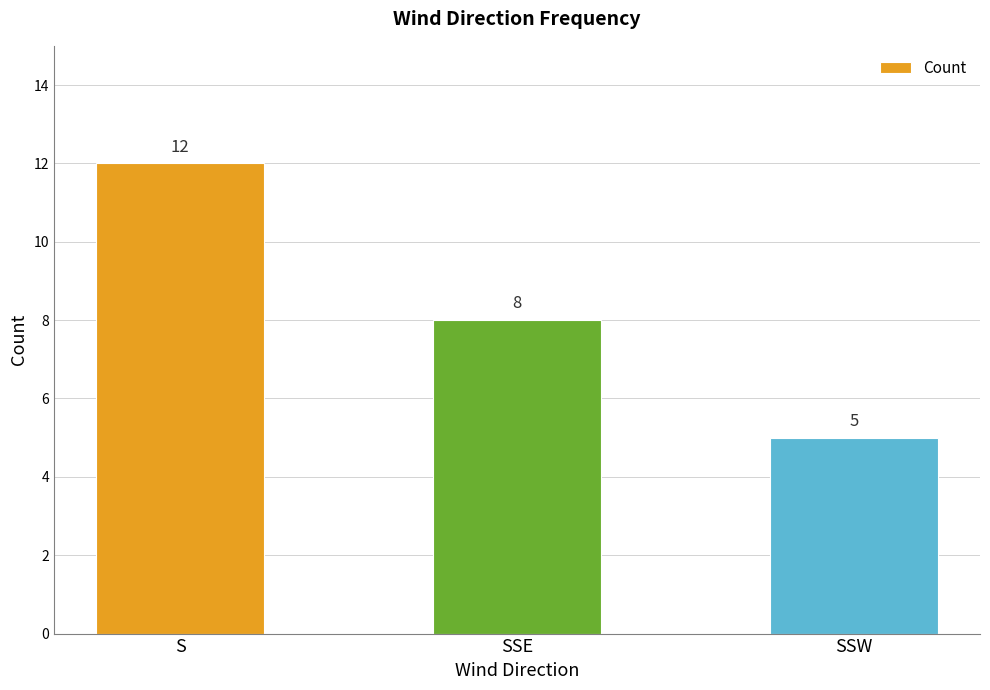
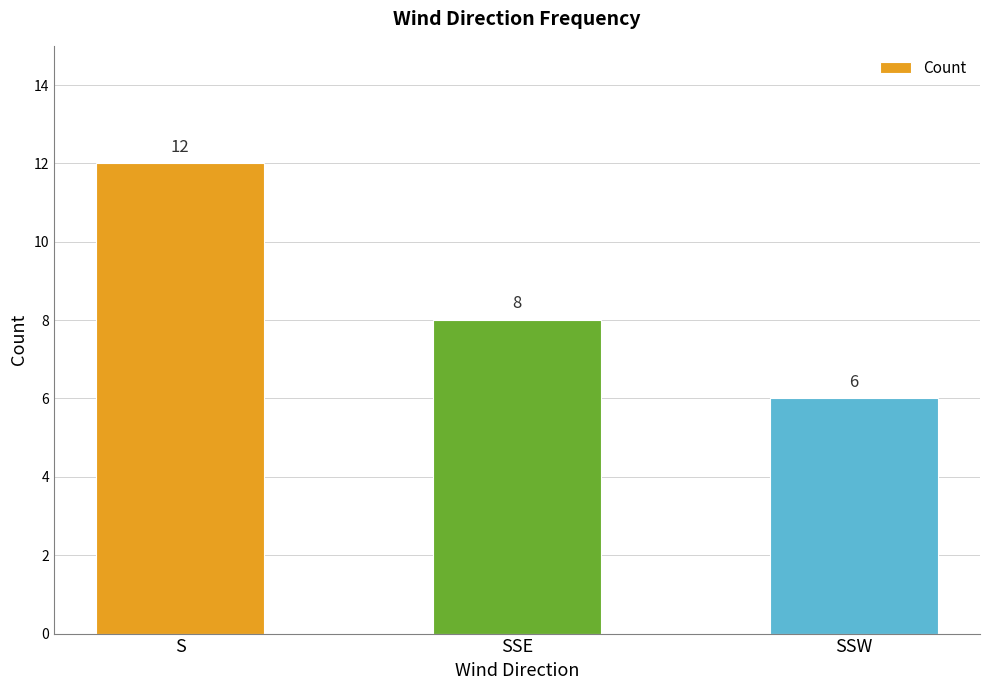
  {
    "S": 12,
    "SSE": 8,
-   "SSW": 5
+   "SSW": 6
  }
